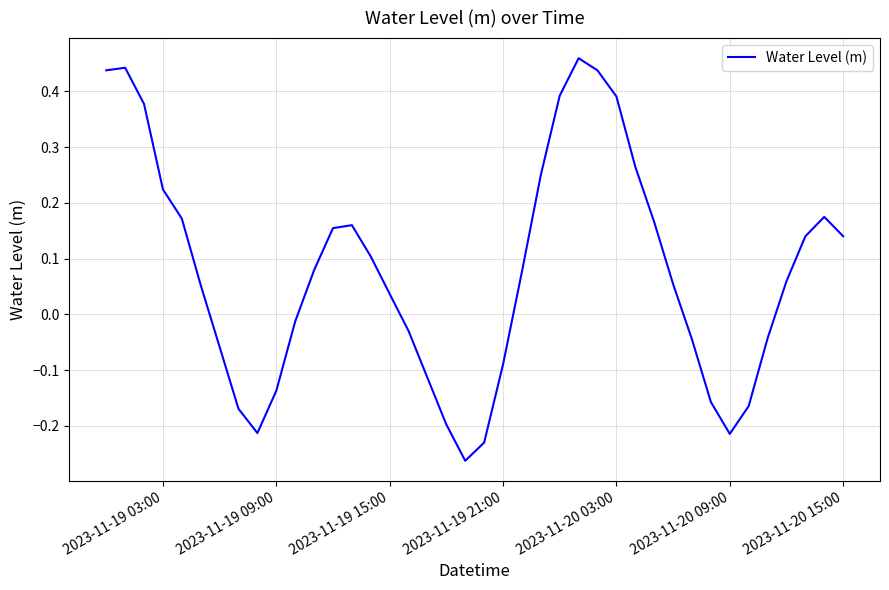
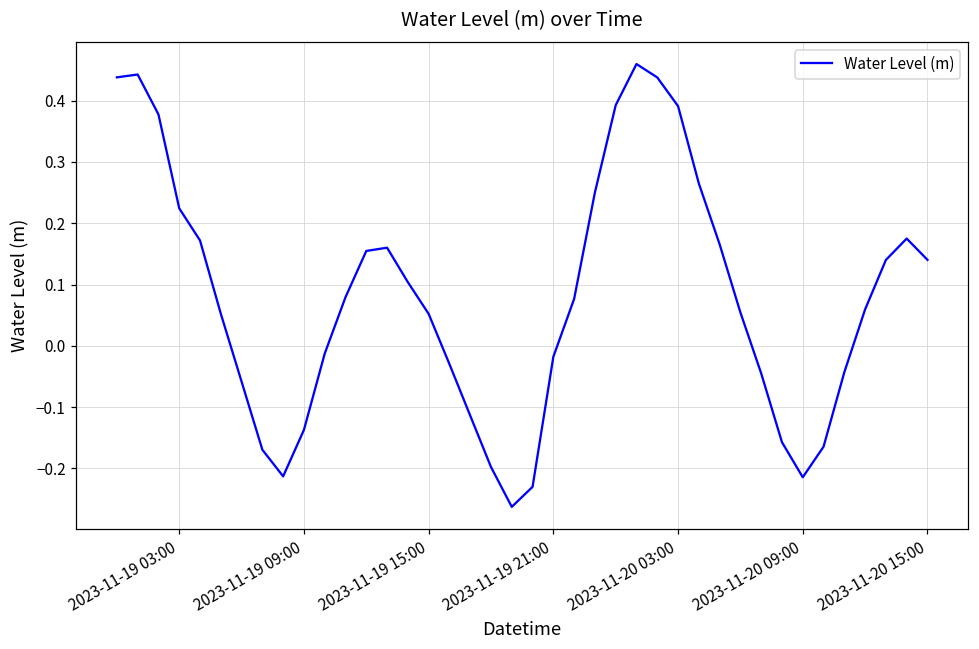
  {
    "2023-11-19 03:00": 0.22,
    "2023-11-19 09:00": -0.14,
-   "2023-11-19 15:00": 0.04,
-   "2023-11-19 21:00": -0.09,
+   "2023-11-19 15:00": 0.05,
+   "2023-11-19 21:00": -0.02,
    "2023-11-20 03:00": 0.39,
    "2023-11-20 09:00": -0.21,
    "2023-11-20 15:00": 0.14
  }
